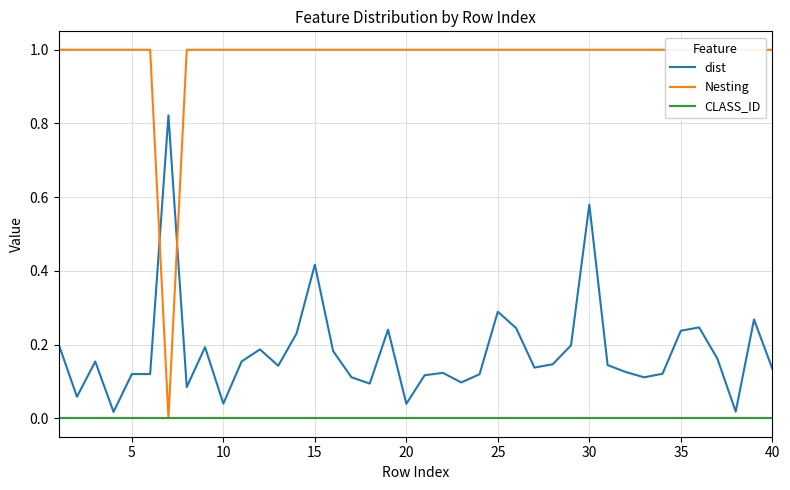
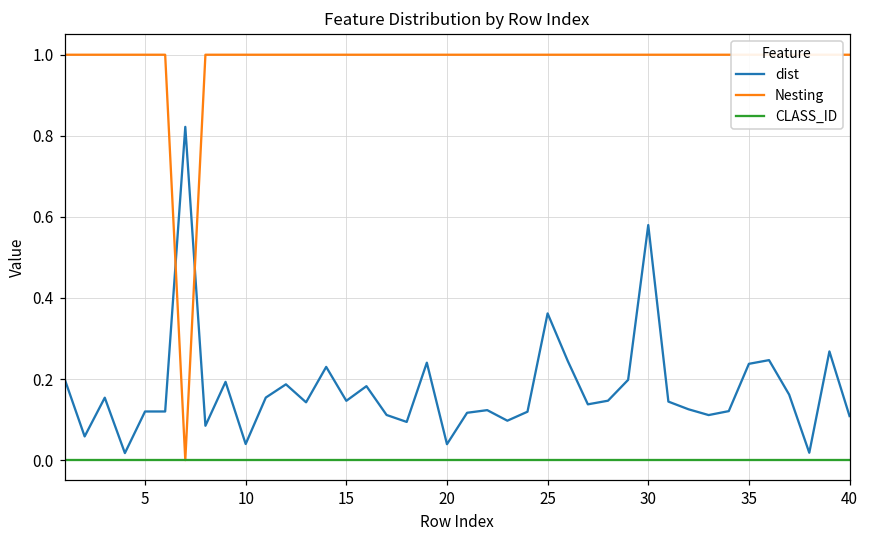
  {
    "dist": {
      "5": 0.12,
      "10": 0.04,
-     "15": 0.42,
+     "15": 0.15,
      "20": 0.04,
-     "25": 0.29,
+     "25": 0.36,
      "30": 0.58,
      "35": 0.24,
-     "40": 0.13
+     "40": 0.11
    },
    "Nesting": {
      "5": 1.00,
      "10": 1.00,
      "15": 1.00,
      "20": 1.00,
      "25": 1.00,
      "30": 1.00,
      "40": 1.00
    },
    "CLASS_ID": {
      "5": 0.00,
      "10": 0.00,
      "15": 0.00,
      "20": 0.00,
      "25": 0.00,
      "30": 0.00,
      "35": 0.00,
      "40": 0.00
    }
  }
